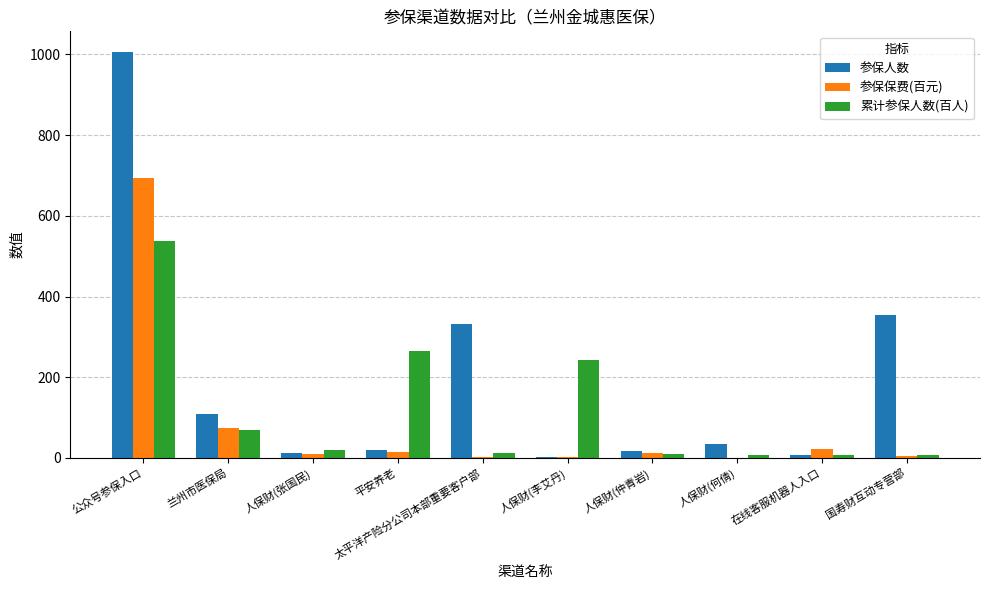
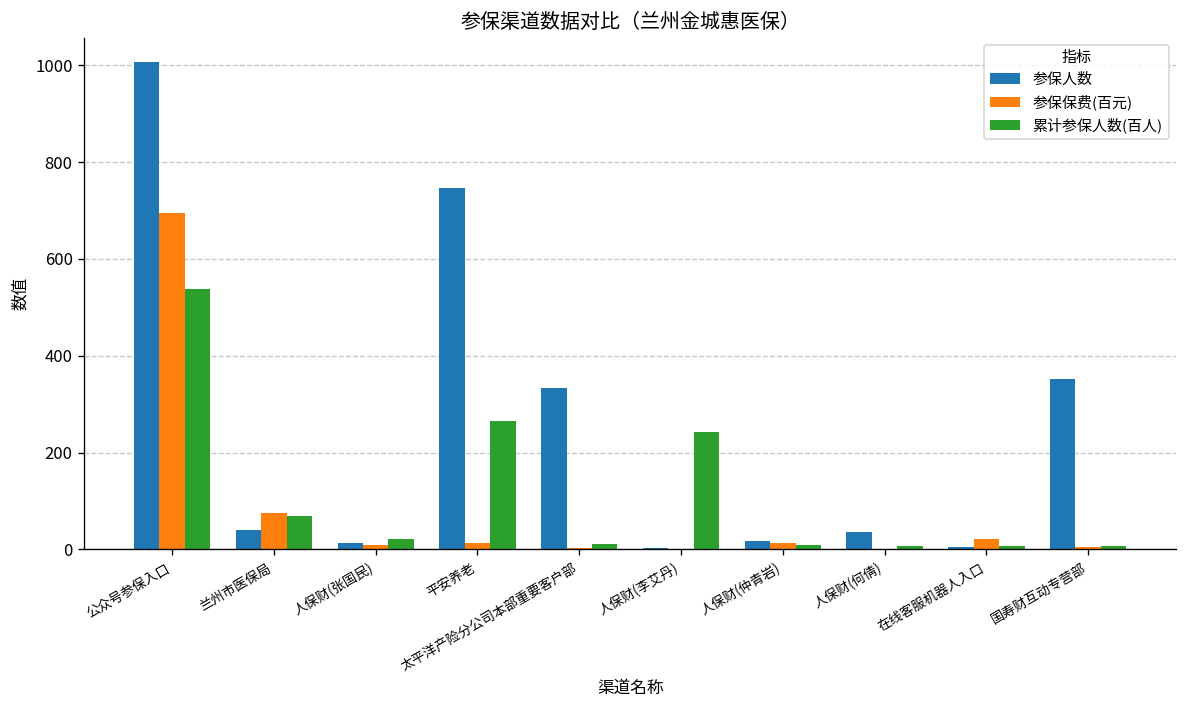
  {
    "参保人数": {
      "公众号参保入口": 1010,
-     "兰州市医保局": 110,
+     "兰州市医保局": 40,
      "人保财(张国民)": 10,
-     "平安养老": 20,
+     "平安养老": 750,
      "太平洋产险分公司本部重要客户部": 330,
      "人保财(仲青岩)": 20,
      "人保财(何倩)": 40,
      "国寿财互动专营部": 350
    },
    "参保保费(百元)": {
      "公众号参保入口": 690,
      "兰州市医保局": 80,
      "人保财(张国民)": 10,
      "平安养老": 10,
      "人保财(仲青岩)": 10,
      "在线客服机器人入口": 20
    },
    "累计参保人数(百人)": {
      "公众号参保入口": 540,
      "兰州市医保局": 70,
      "人保财(张国民)": 20,
      "平安养老": 260,
      "太平洋产险分公司本部重要客户部": 10,
      "人保财(李艾丹)": 240,
      "人保财(仲青岩)": 10,
      "人保财(何倩)": 10,
      "在线客服机器人入口": 10,
      "国寿财互动专营部": 10
    }
  }
